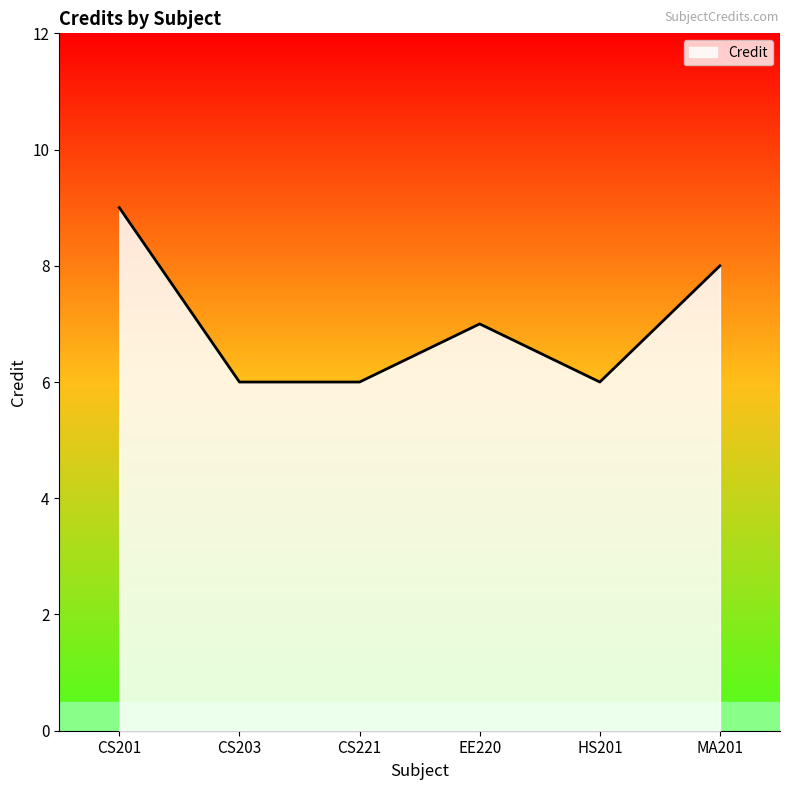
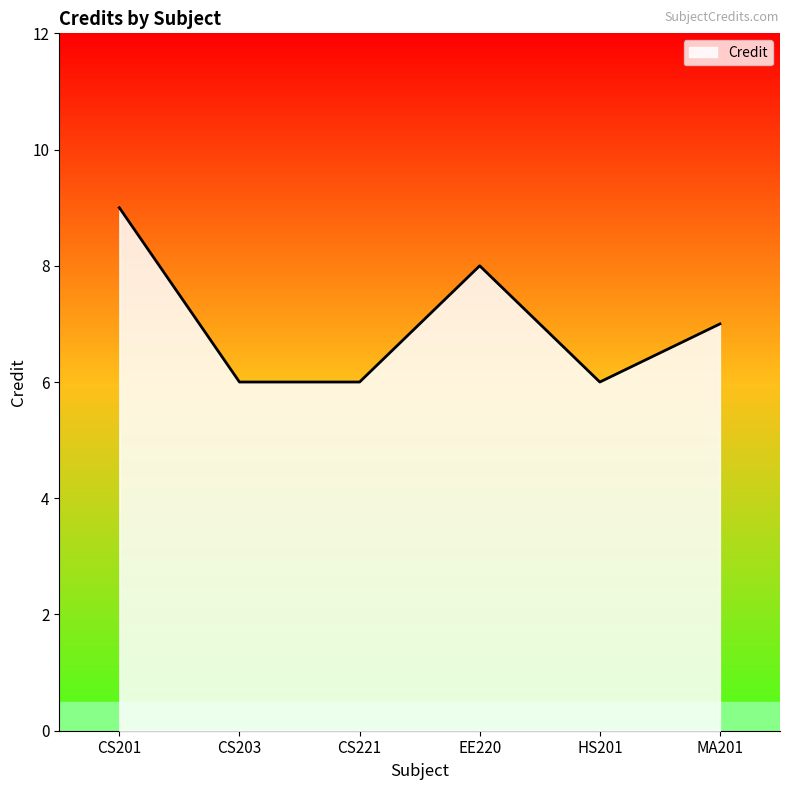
  {
    "CS201": 9,
    "CS203": 6,
    "CS221": 6,
-   "EE220": 7,
+   "EE220": 8,
    "HS201": 6,
-   "MA201": 8
+   "MA201": 7
  }
